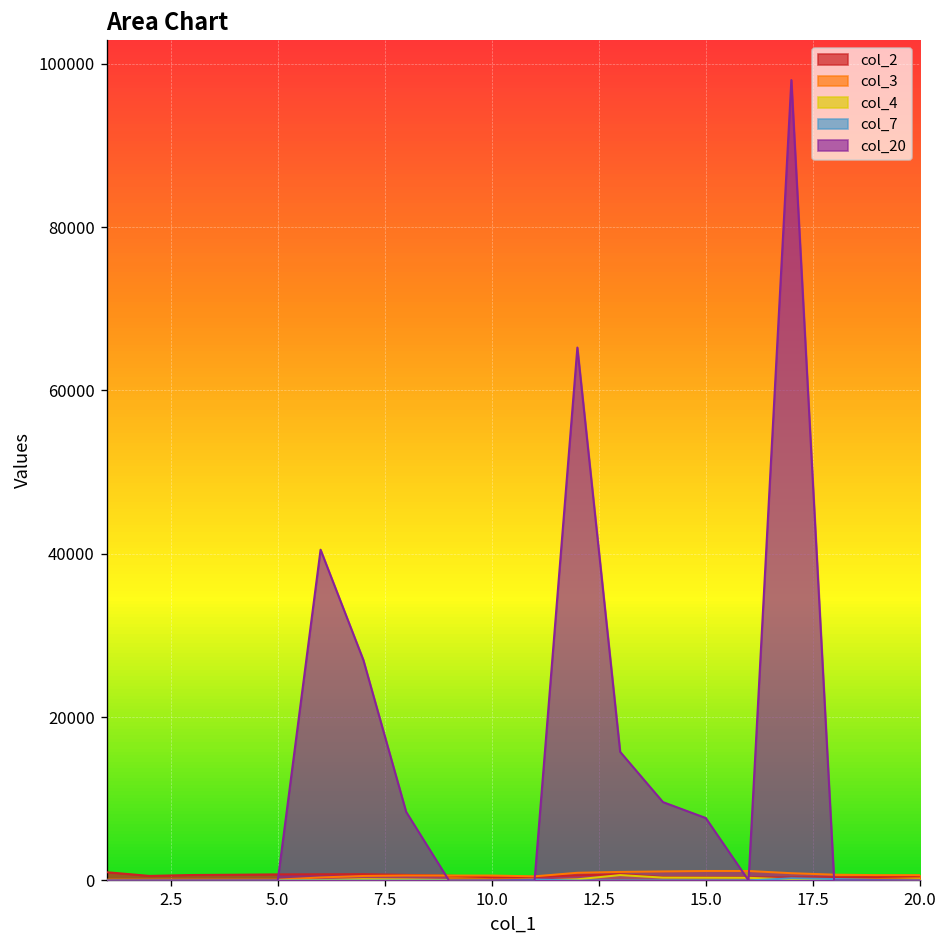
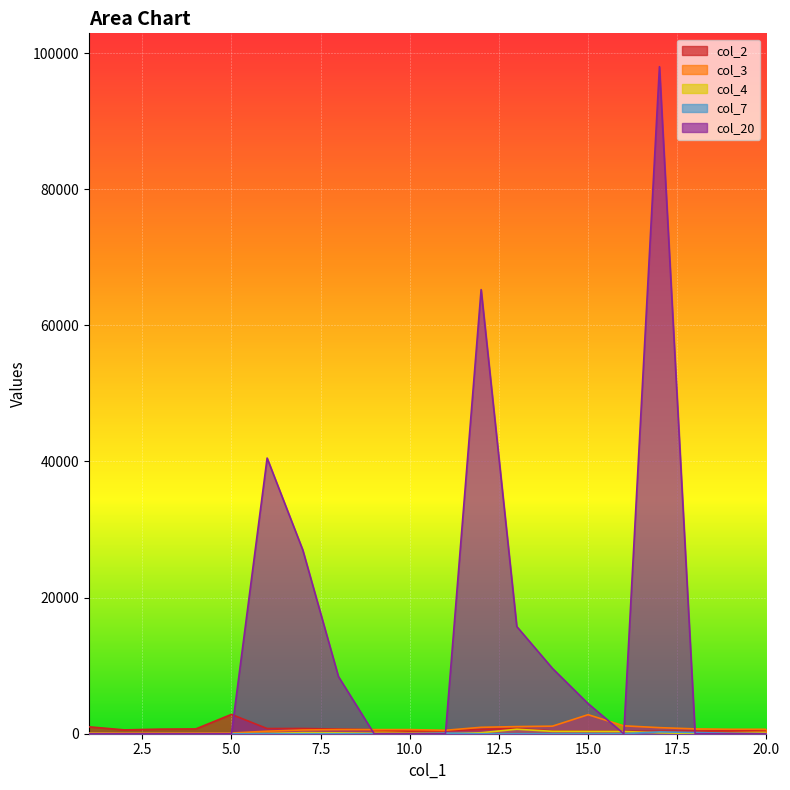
  {
    "col_2": {
-     "5.0": 1000
+     "5.0": 3000
    },
    "col_3": {
-     "15.0": 1000
+     "15.0": 3000
    },
    "col_20": {
-     "15.0": 8000
+     "15.0": 4000
    }
  }
